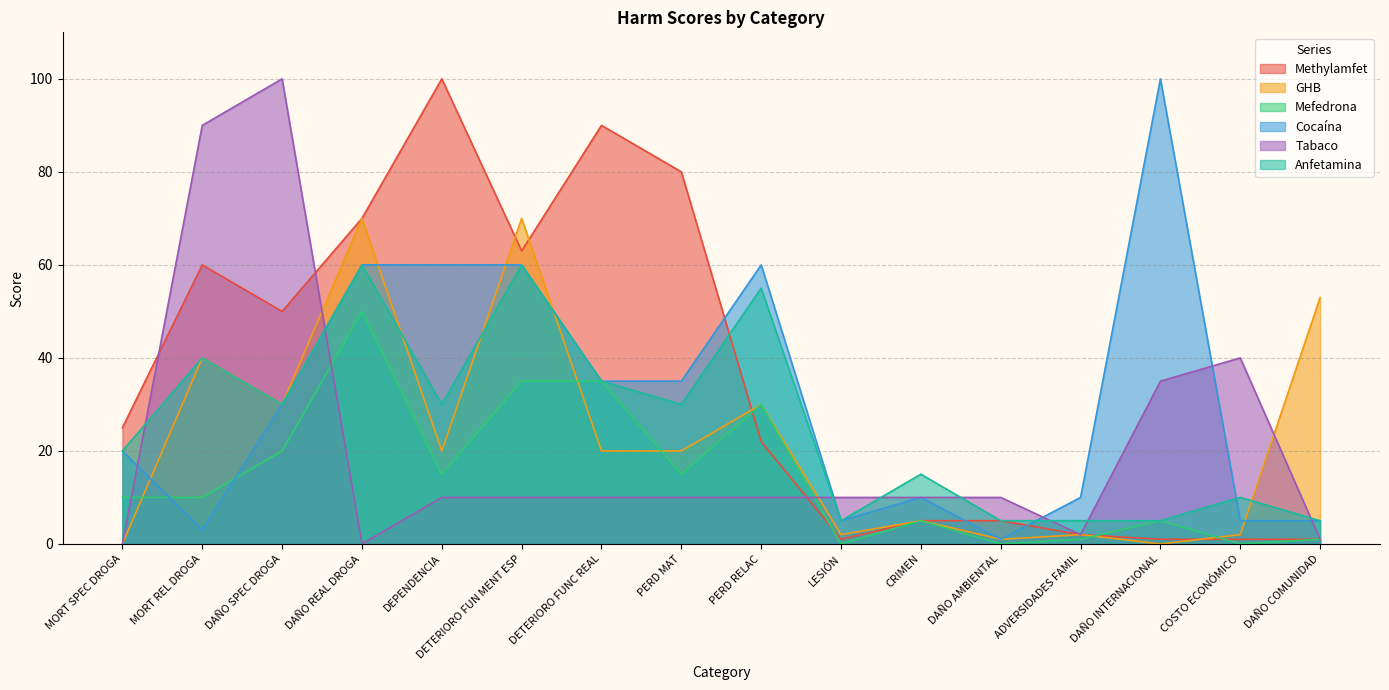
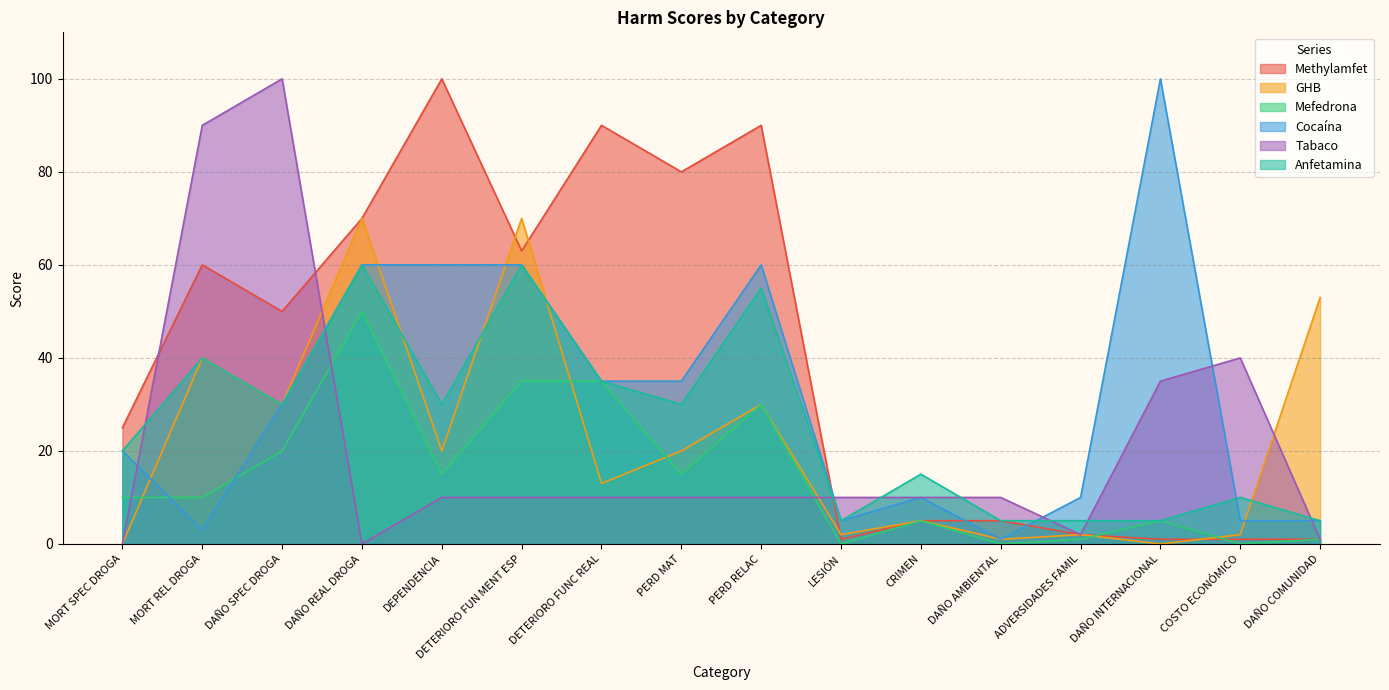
  {
    "Methylamfet": {
      "MORT SPEC DROGA": 25,
      "MORT REL DROGA": 60,
      "DAÑO SPEC DROGA": 50,
      "DEPENDENCIA": 100,
      "DETERIORO FUN MENT ESP": 63,
      "DETERIORO FUNC REAL": 90,
      "PERD MAT": 80,
-     "PERD RELAC": 22,
+     "PERD RELAC": 90,
      "LESIÓN": 1,
      "DAÑO INTERNACIONAL": 1,
      "COSTO ECONÓMICO": 1
    },
    "GHB": {
      "DEPENDENCIA": 20,
      "DETERIORO FUN MENT ESP": 70,
-     "DETERIORO FUNC REAL": 20,
+     "DETERIORO FUNC REAL": 13,
      "PERD MAT": 20,
      "LESIÓN": 2,
      "DAÑO INTERNACIONAL": 0,
      "COSTO ECONÓMICO": 2,
      "DAÑO COMUNIDAD": 53
    },
    "Cocaína": {
      "MORT REL DROGA": 3,
      "DEPENDENCIA": 60,
      "PERD MAT": 35,
      "PERD RELAC": 60,
      "ADVERSIDADES FAMIL": 10,
      "DAÑO INTERNACIONAL": 100,
      "COSTO ECONÓMICO": 5
    },
    "Tabaco": {
      "MORT REL DROGA": 90,
      "DAÑO SPEC DROGA": 100,
      "DAÑO REAL DROGA": 0,
      "DEPENDENCIA": 10,
      "DETERIORO FUN MENT ESP": 10,
      "DETERIORO FUNC REAL": 10,
      "PERD MAT": 10,
      "PERD RELAC": 10,
      "LESIÓN": 10,
      "DAÑO AMBIENTAL": 10,
      "DAÑO INTERNACIONAL": 35,
      "COSTO ECONÓMICO": 40
    }
  }
